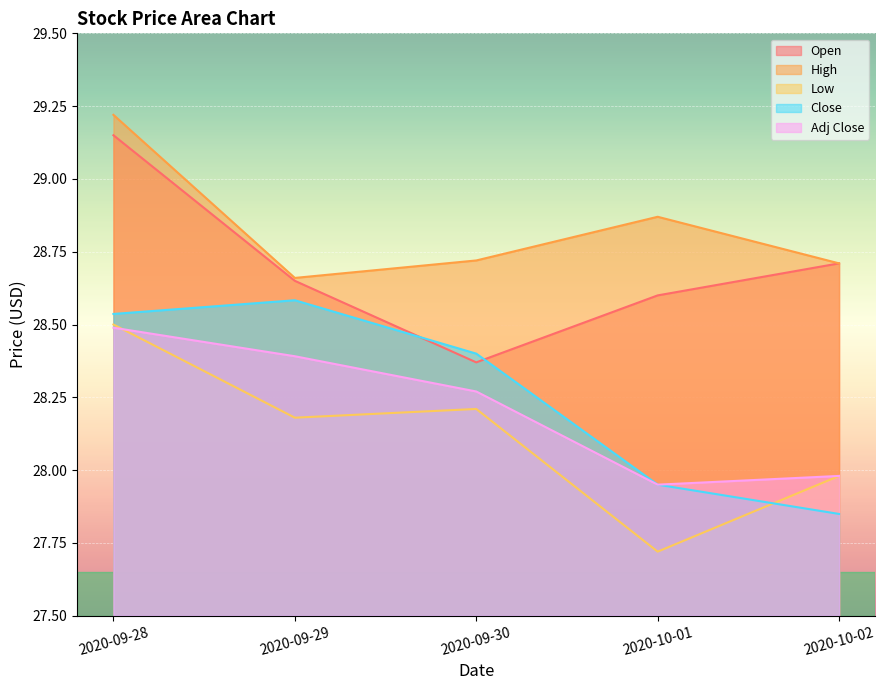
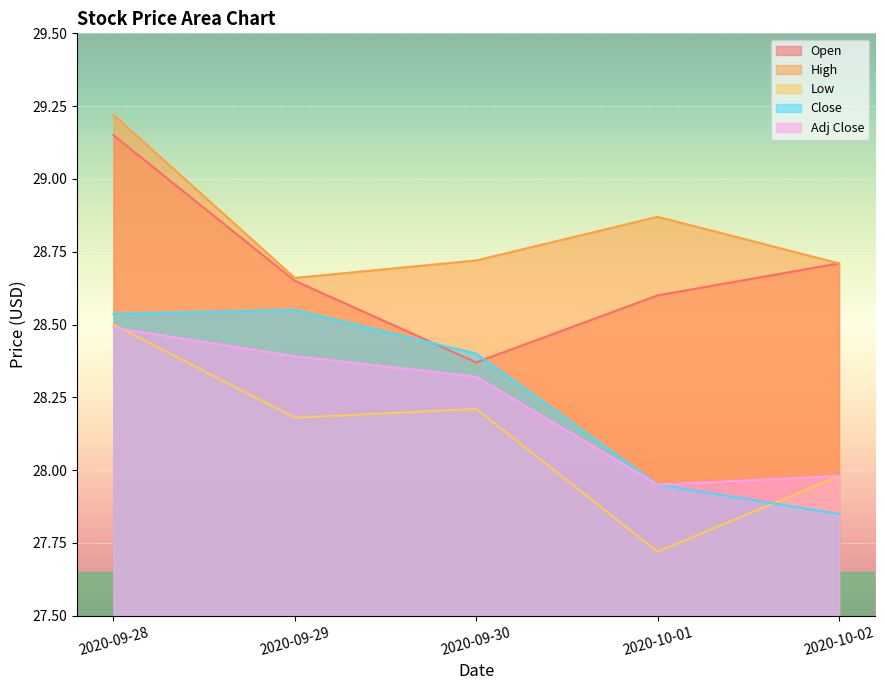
  {
    "Close": {
      "2020-09-28": 28.54,
-     "2020-09-29": 28.58,
+     "2020-09-29": 28.55,
      "2020-09-30": 28.40,
      "2020-10-02": 27.85
    },
    "Adj Close": {
      "2020-09-28": 28.49,
      "2020-09-29": 28.39,
-     "2020-09-30": 28.27
+     "2020-09-30": 28.32
    }
  }
